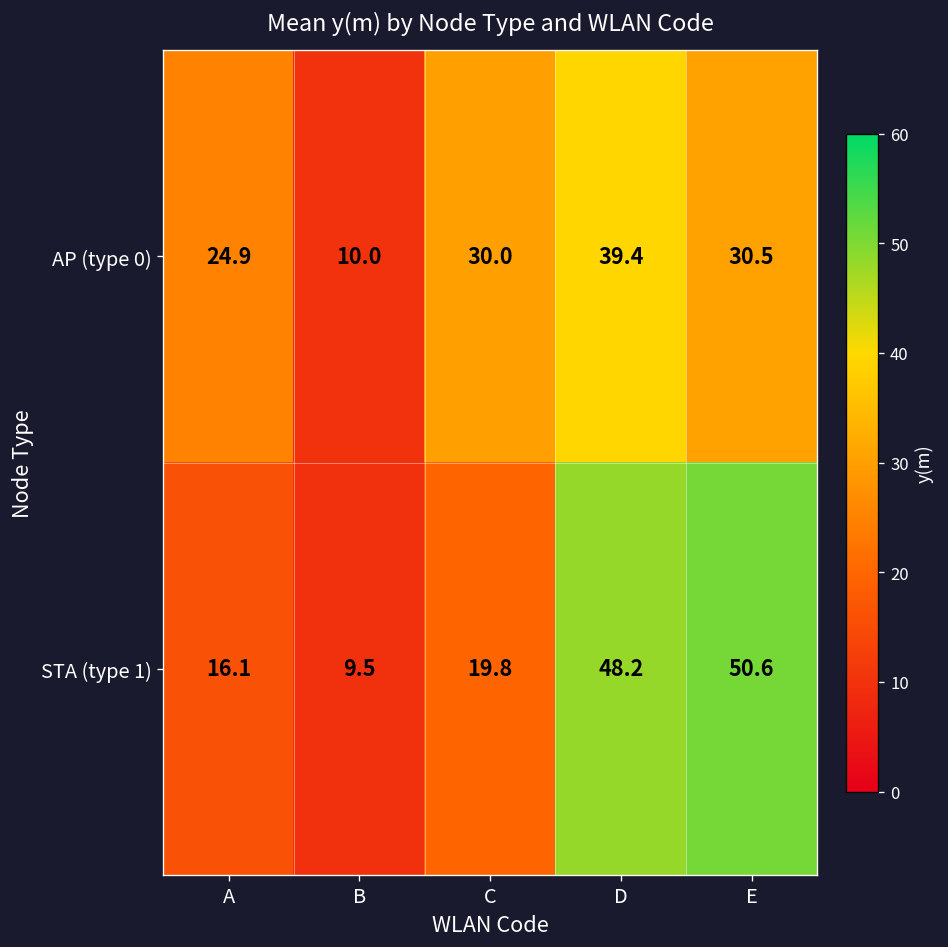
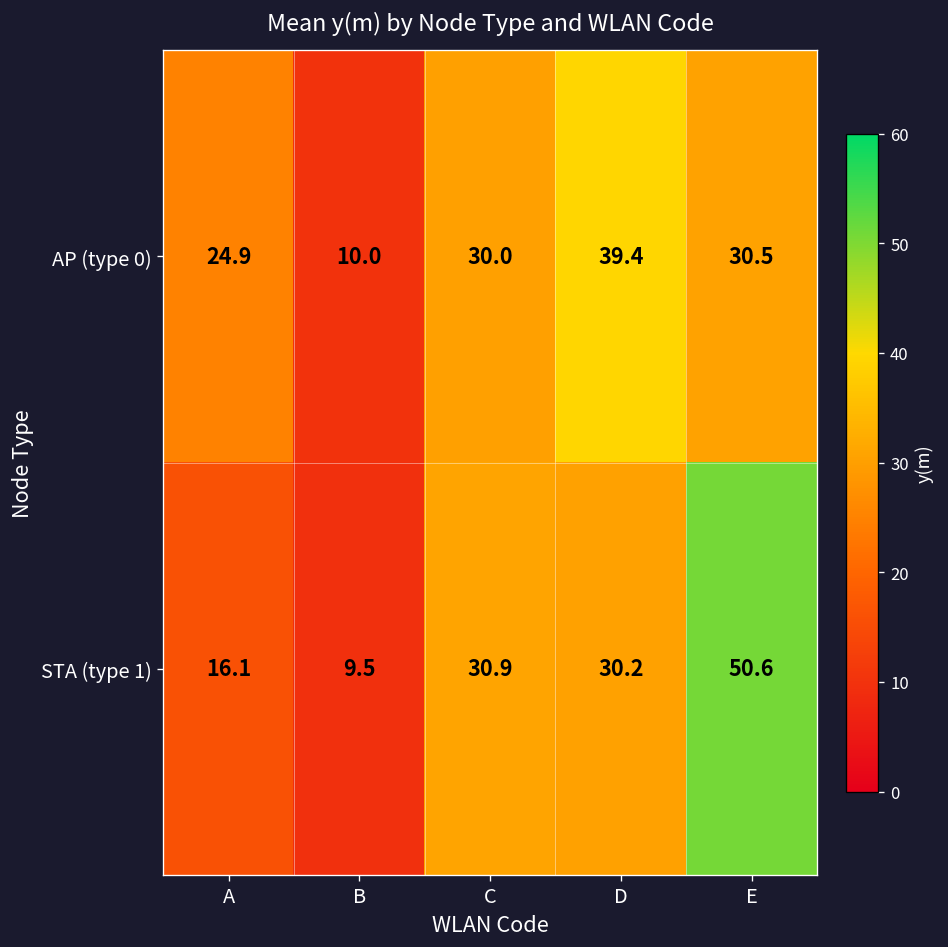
  {
    "AP (type 0)": {
      "A": 24.9,
      "B": 10.0,
      "C": 30.0,
      "D": 39.4,
      "E": 30.5
    },
    "STA (type 1)": {
      "A": 16.1,
      "B": 9.5,
-     "C": 19.8,
-     "D": 48.2,
+     "C": 30.9,
+     "D": 30.2,
      "E": 50.6
    }
  }
